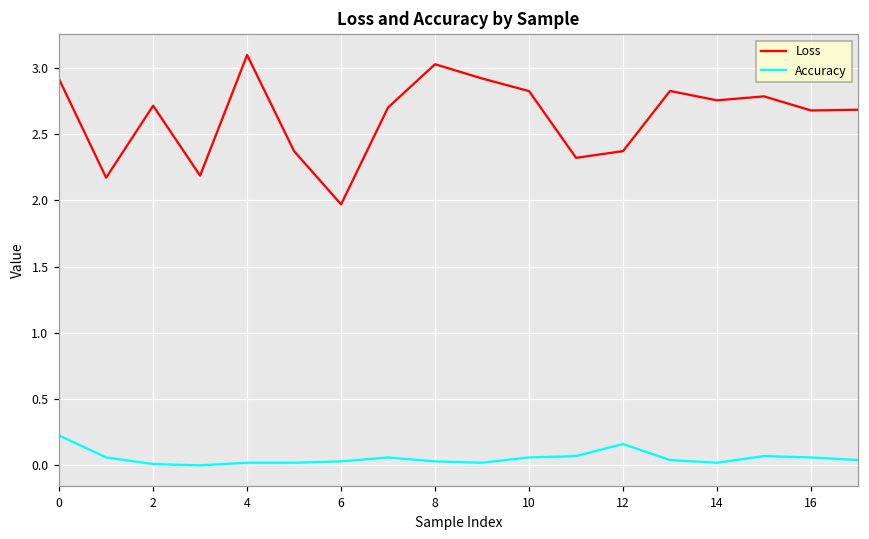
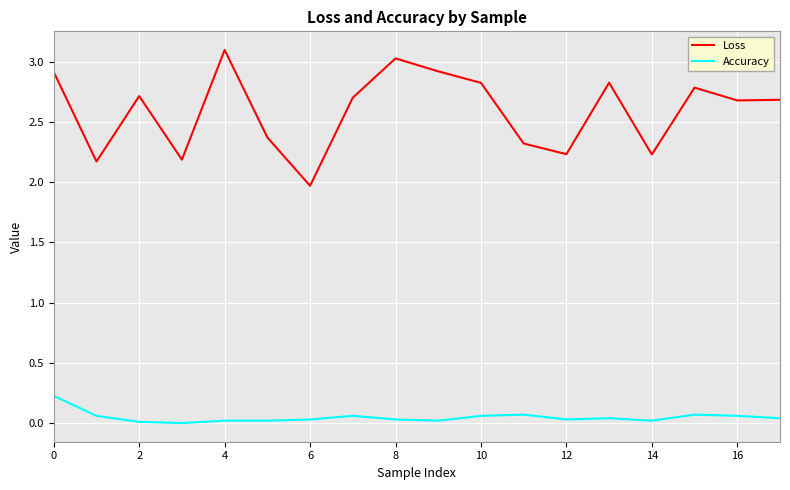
  {
    "Loss": {
      "0": 2.91,
      "2": 2.71,
      "4": 3.10,
      "6": 1.97,
      "8": 3.03,
      "10": 2.82,
-     "12": 2.37,
-     "14": 2.75,
+     "12": 2.23,
+     "14": 2.23,
      "16": 2.68
    },
    "Accuracy": {
      "0": 0.23,
      "2": 0.01,
      "4": 0.02,
      "6": 0.03,
      "8": 0.03,
      "10": 0.06,
-     "12": 0.16,
+     "12": 0.03,
      "14": 0.02,
      "16": 0.06
    }
  }
